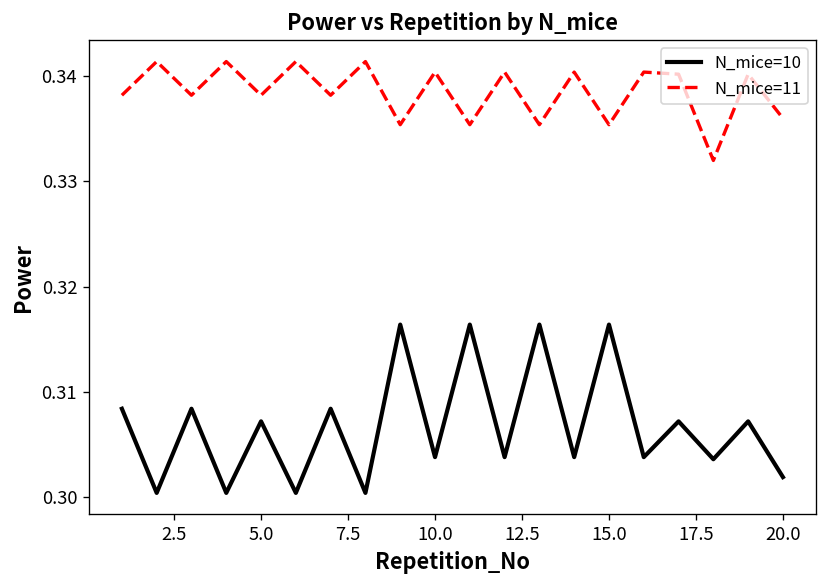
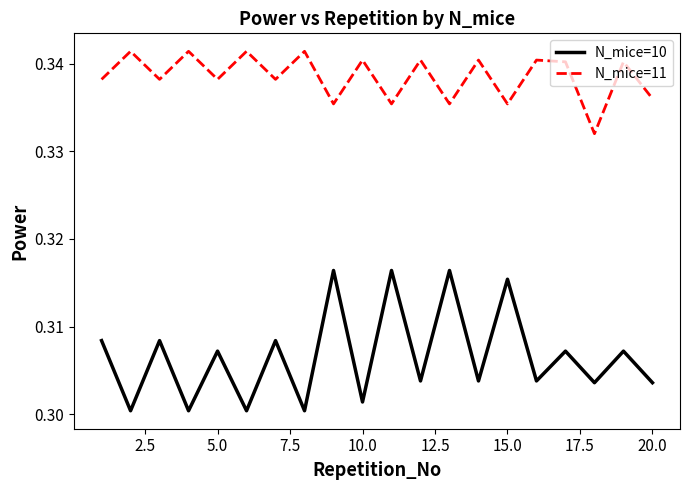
  {
    "N_mice=10": {
      "5.0": 0.307,
-     "10.0": 0.304,
-     "15.0": 0.316,
-     "20.0": 0.302
+     "10.0": 0.301,
+     "15.0": 0.315,
+     "20.0": 0.304
    },
    "N_mice=11": {
      "5.0": 0.338,
      "10.0": 0.340,
      "15.0": 0.335,
      "20.0": 0.336
    }
  }
